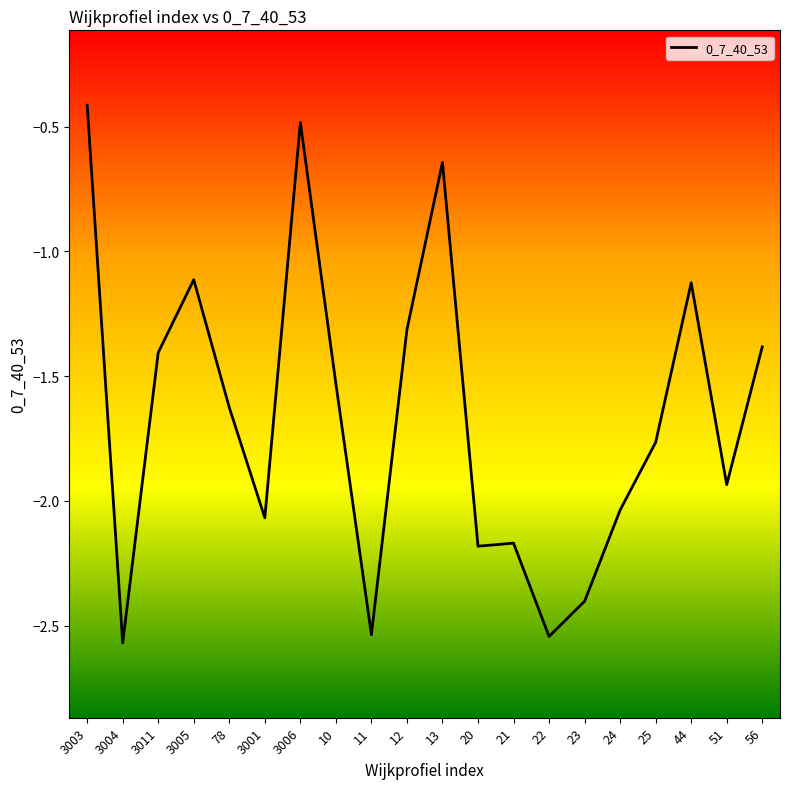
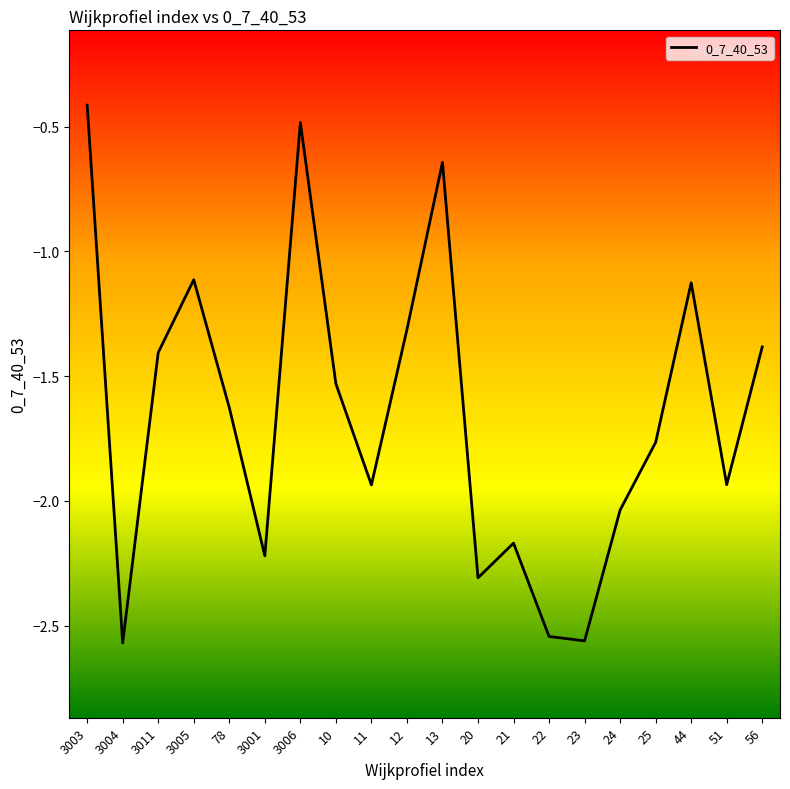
  {
    "3003": -0.41,
    "3004": -2.57,
    "3011": -1.41,
    "3005": -1.11,
    "78": -1.63,
-   "3001": -2.07,
+   "3001": -2.22,
    "3006": -0.48,
    "10": -1.53,
-   "11": -2.54,
+   "11": -1.94,
    "12": -1.31,
    "13": -0.64,
-   "20": -2.18,
+   "20": -2.31,
    "21": -2.17,
    "22": -2.54,
-   "23": -2.40,
+   "23": -2.56,
    "24": -2.04,
    "25": -1.77,
    "44": -1.13,
    "51": -1.94,
    "56": -1.38
  }
